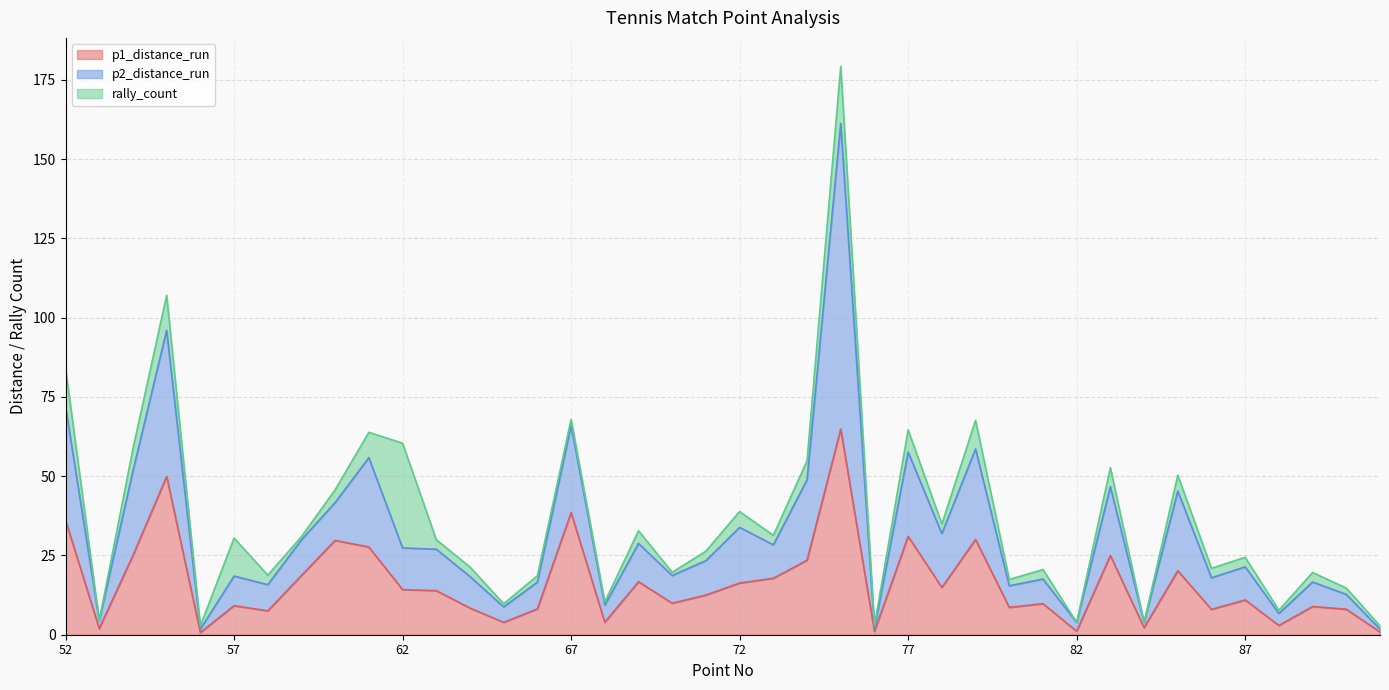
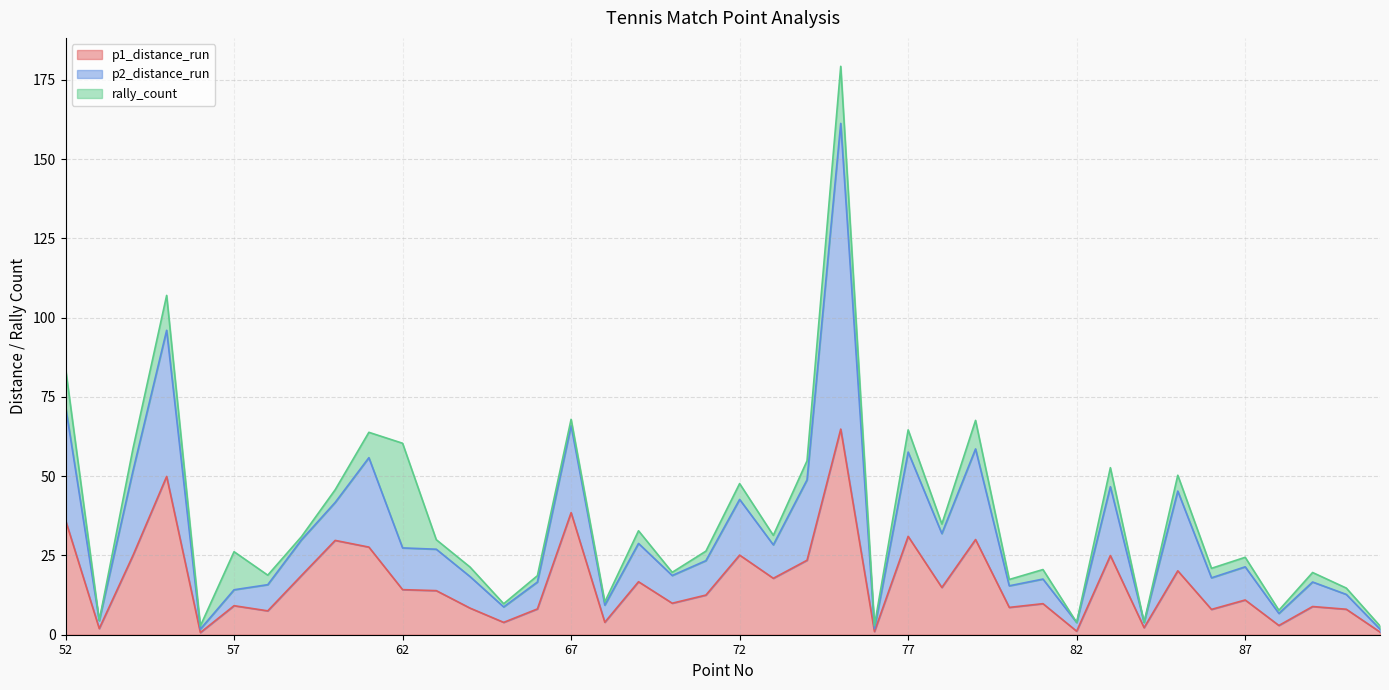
  {
    "p1_distance_run": {
      "52": 36,
      "57": 9,
      "62": 14,
      "67": 38,
-     "72": 16,
+     "72": 25,
      "77": 31,
      "82": 1,
      "87": 11
    },
    "p2_distance_run": {
      "52": 36,
-     "57": 9,
+     "57": 5,
      "62": 13,
      "67": 27,
      "72": 18,
      "77": 27,
      "87": 10
    },
    "rally_count": {
      "52": 12,
      "57": 12,
      "62": 33,
      "67": 2,
      "72": 5,
      "77": 7,
      "87": 3
    }
  }
